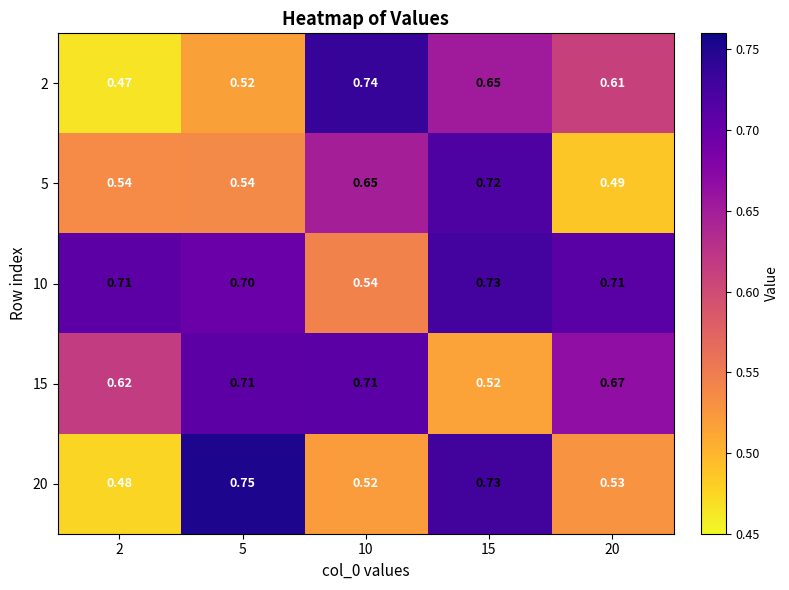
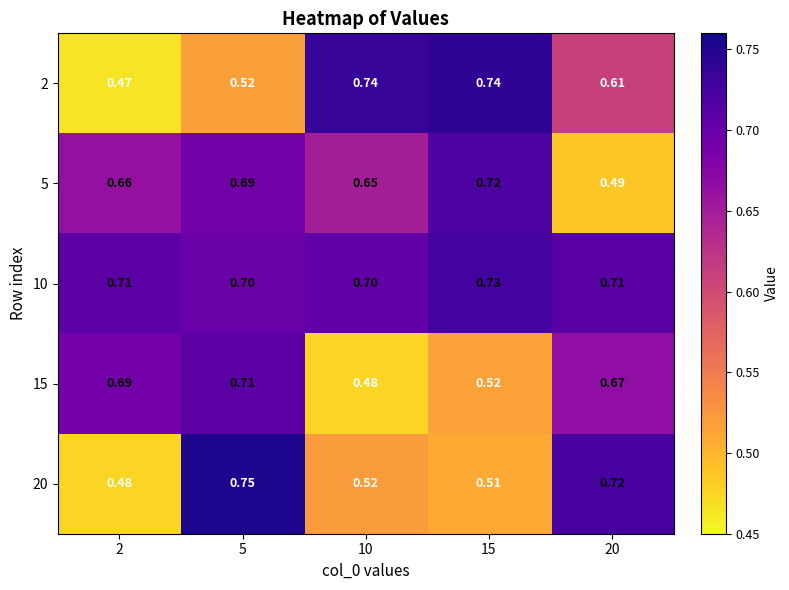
  {
    "2": {
      "2": 0.47,
      "5": 0.52,
      "10": 0.74,
-     "15": 0.65,
+     "15": 0.74,
      "20": 0.61
    },
    "5": {
-     "2": 0.54,
-     "5": 0.54,
+     "2": 0.66,
+     "5": 0.69,
      "10": 0.65,
      "15": 0.72,
      "20": 0.49
    },
    "10": {
      "2": 0.71,
      "5": 0.70,
-     "10": 0.54,
+     "10": 0.70,
      "15": 0.73,
      "20": 0.71
    },
    "15": {
-     "2": 0.62,
+     "2": 0.69,
      "5": 0.71,
-     "10": 0.71,
+     "10": 0.48,
      "15": 0.52,
      "20": 0.67
    },
    "20": {
      "2": 0.48,
      "5": 0.75,
      "10": 0.52,
-     "15": 0.73,
-     "20": 0.53
+     "15": 0.51,
+     "20": 0.72
    }
  }
